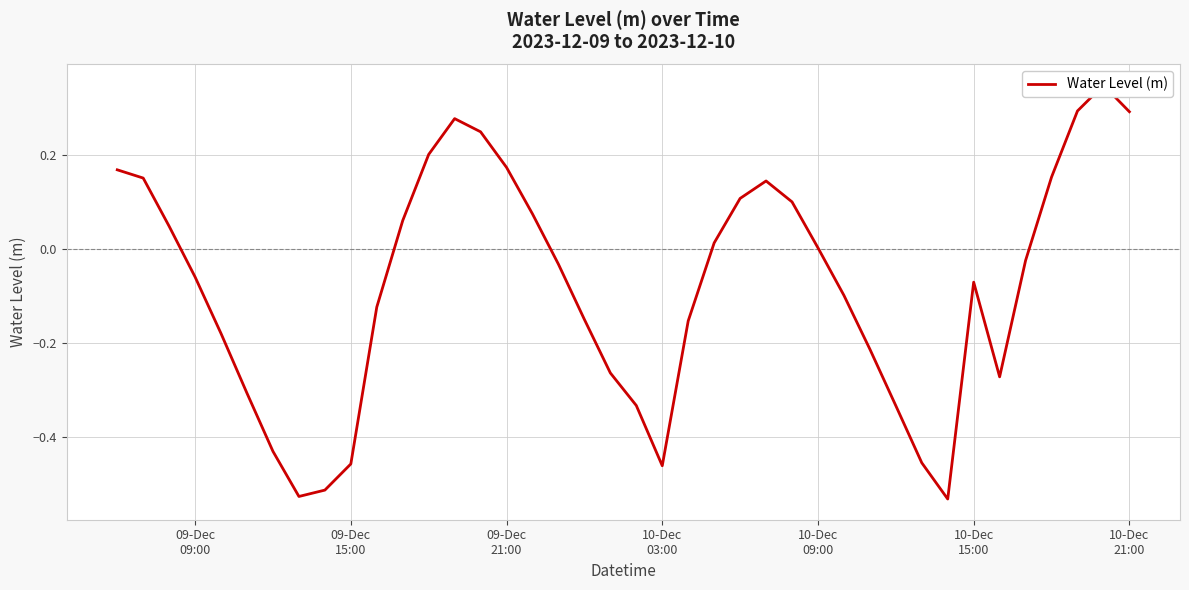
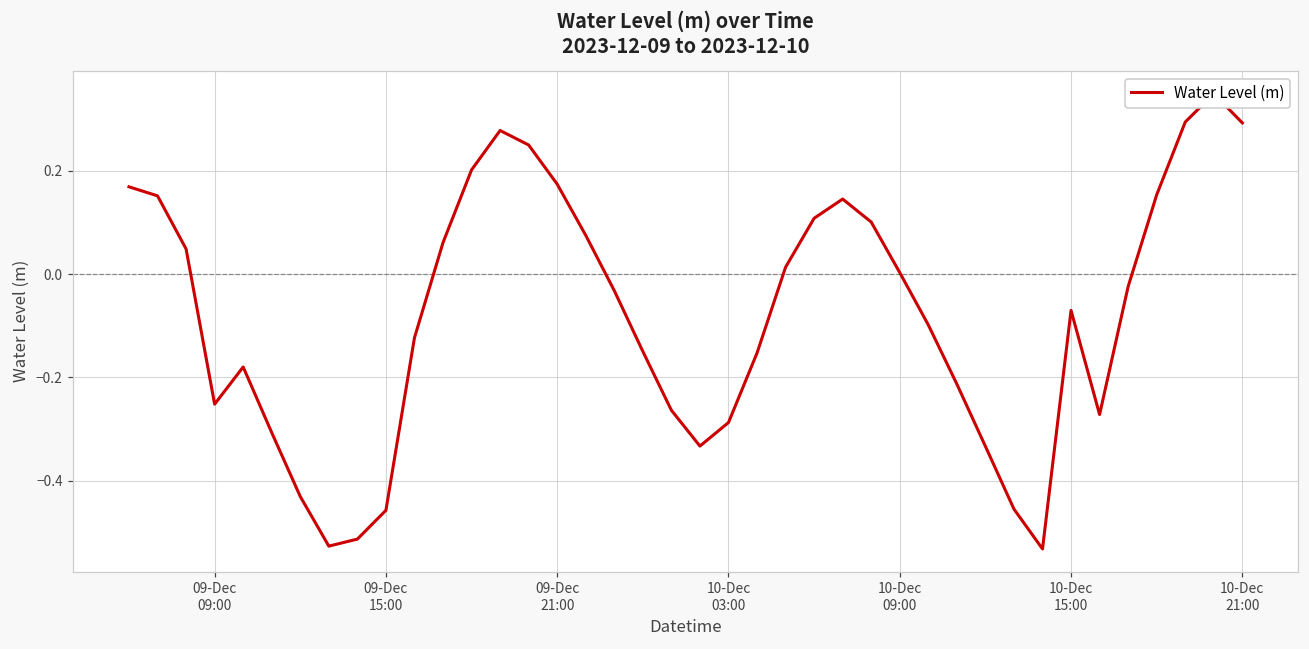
  {
-   "09-Dec 09:00": -0.06,
+   "09-Dec 09:00": -0.25,
    "09-Dec 15:00": -0.46,
    "09-Dec 21:00": 0.17,
-   "10-Dec 03:00": -0.46,
+   "10-Dec 03:00": -0.29,
    "10-Dec 09:00": 0.00,
    "10-Dec 15:00": -0.07,
    "10-Dec 21:00": 0.29
  }
